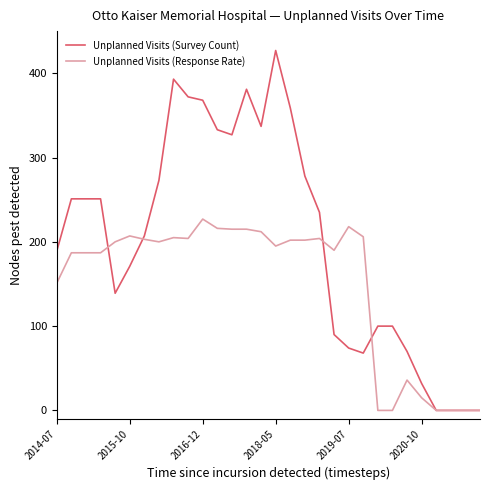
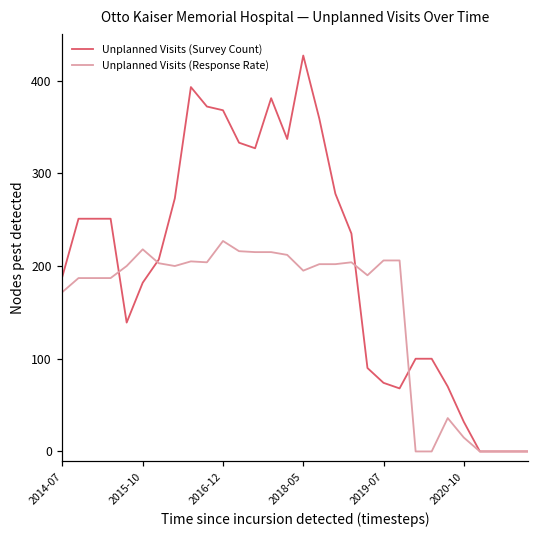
  {
    "Unplanned Visits (Survey Count)": {
      "2014-07": 190,
-     "2015-10": 170,
+     "2015-10": 180,
      "2016-12": 370,
      "2018-05": 430,
      "2019-07": 70,
      "2020-10": 30
    },
    "Unplanned Visits (Response Rate)": {
-     "2014-07": 150,
-     "2015-10": 210,
+     "2014-07": 170,
+     "2015-10": 220,
      "2016-12": 230,
      "2018-05": 200,
-     "2019-07": 220,
+     "2019-07": 210,
      "2020-10": 20
    }
  }
